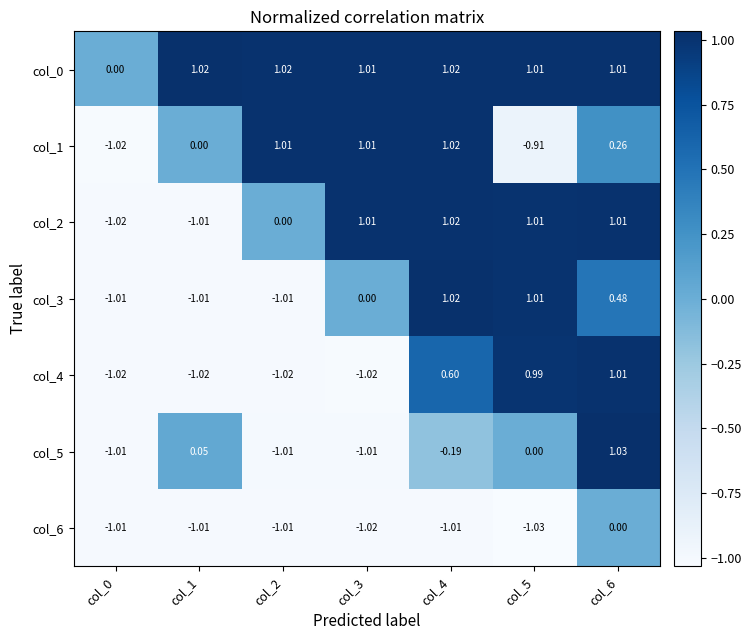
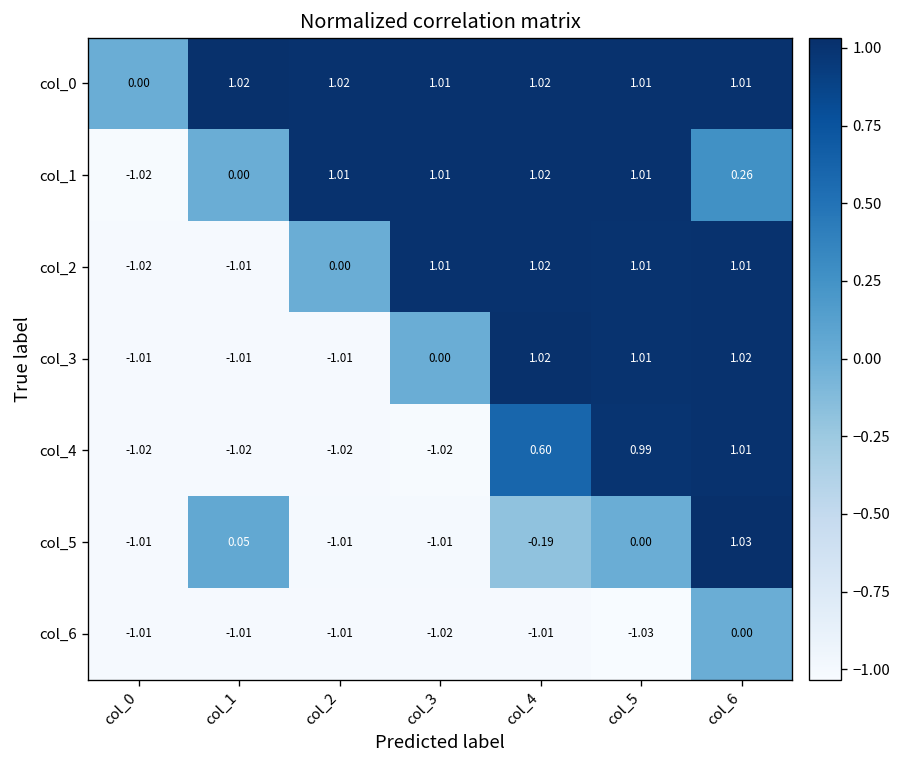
  {
    "col_0": {
      "col_0": 0.00,
      "col_1": 1.02,
      "col_2": 1.02,
      "col_3": 1.01,
      "col_4": 1.02,
      "col_5": 1.01,
      "col_6": 1.01
    },
    "col_1": {
      "col_0": -1.02,
      "col_1": 0.00,
      "col_2": 1.01,
      "col_3": 1.01,
      "col_4": 1.02,
-     "col_5": -0.91,
+     "col_5": 1.01,
      "col_6": 0.26
    },
    "col_2": {
      "col_0": -1.02,
      "col_1": -1.01,
      "col_2": 0.00,
      "col_3": 1.01,
      "col_4": 1.02,
      "col_5": 1.01,
      "col_6": 1.01
    },
    "col_3": {
      "col_0": -1.01,
      "col_1": -1.01,
      "col_2": -1.01,
      "col_3": 0.00,
      "col_4": 1.02,
      "col_5": 1.01,
-     "col_6": 0.48
+     "col_6": 1.02
    },
    "col_4": {
      "col_0": -1.02,
      "col_1": -1.02,
      "col_2": -1.02,
      "col_3": -1.02,
      "col_4": 0.60,
      "col_5": 0.99,
      "col_6": 1.01
    },
    "col_5": {
      "col_0": -1.01,
      "col_1": 0.05,
      "col_2": -1.01,
      "col_3": -1.01,
      "col_4": -0.19,
      "col_5": 0.00,
      "col_6": 1.03
    },
    "col_6": {
      "col_0": -1.01,
      "col_1": -1.01,
      "col_2": -1.01,
      "col_3": -1.02,
      "col_4": -1.01,
      "col_5": -1.03,
      "col_6": 0.00
    }
  }
